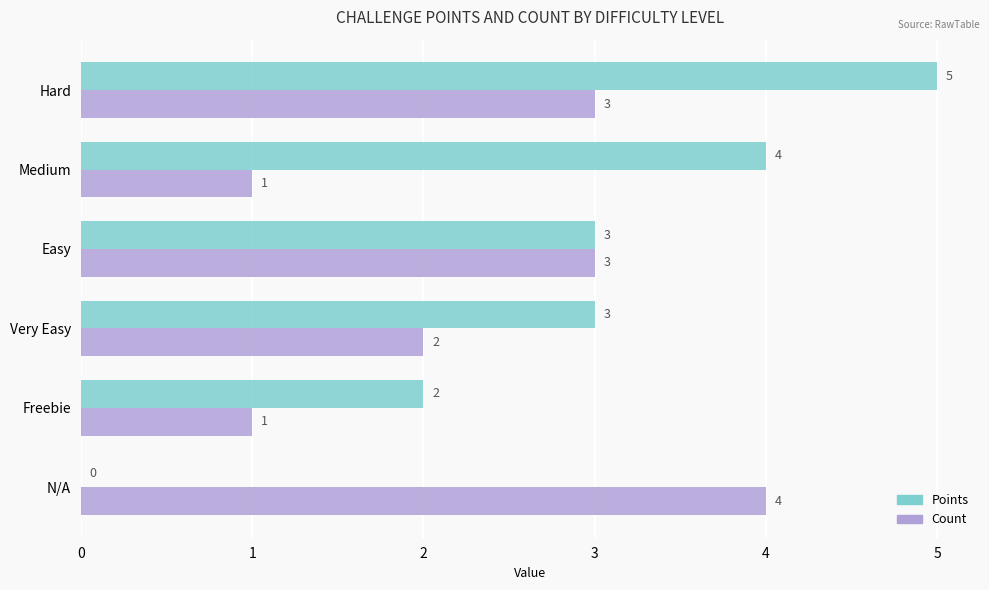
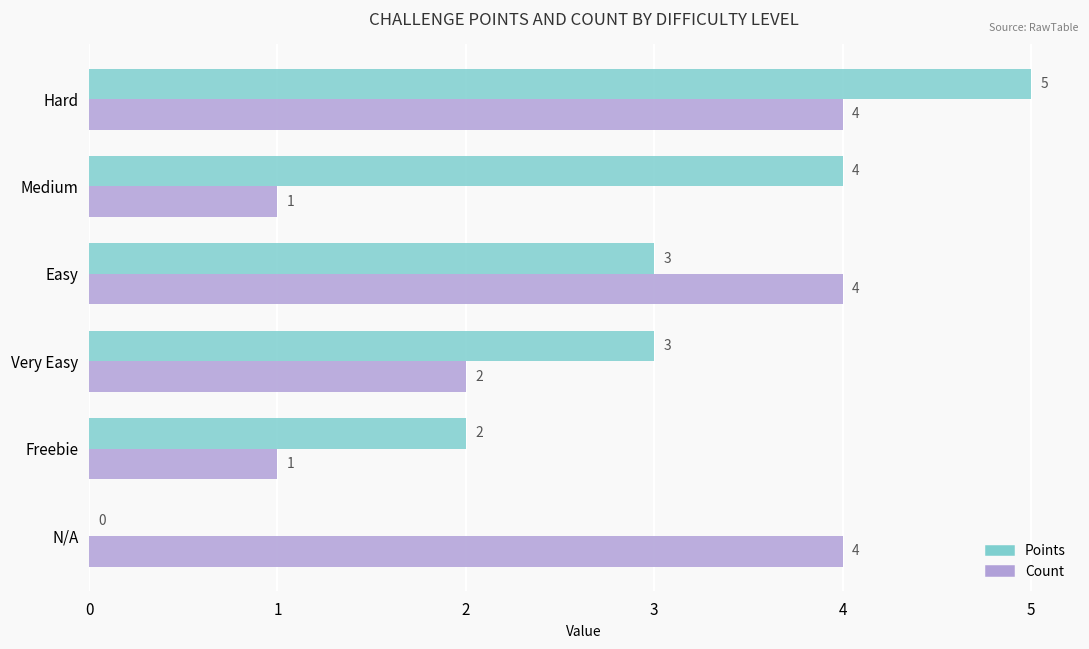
  {
    "Points": {
      "Hard": 5,
      "Medium": 4,
      "Easy": 3,
      "Very Easy": 3,
      "Freebie": 2,
      "N/A": 0
    },
    "Count": {
-     "Hard": 3,
+     "Hard": 4,
      "Medium": 1,
-     "Easy": 3,
+     "Easy": 4,
      "Very Easy": 2,
      "Freebie": 1,
      "N/A": 4
    }
  }
